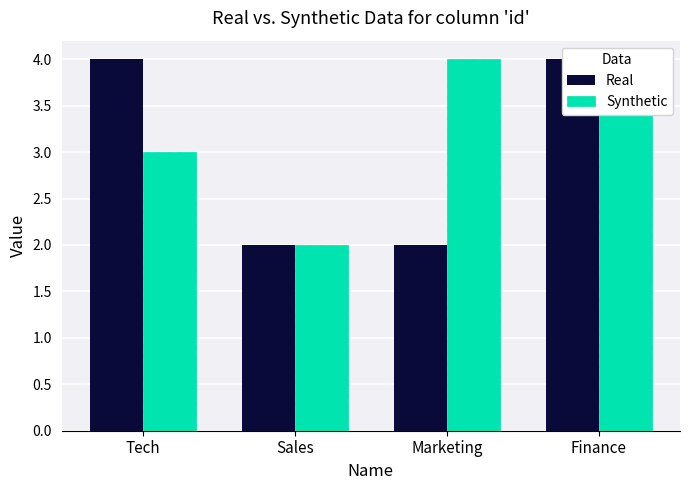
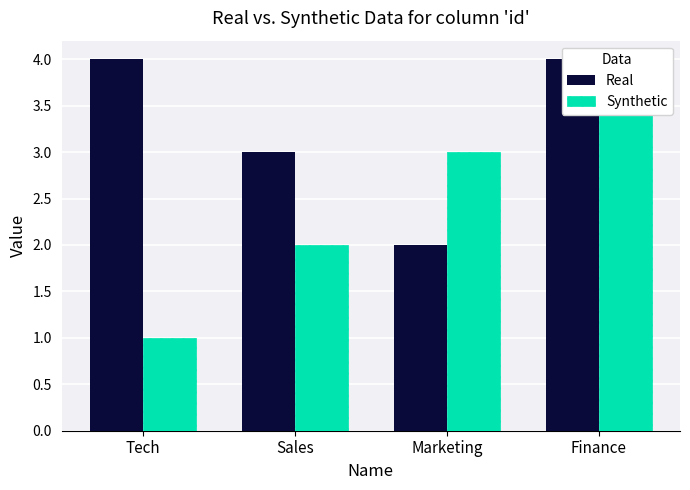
  {
    "Real": {
      "Tech": 4,
-     "Sales": 2,
+     "Sales": 3,
      "Marketing": 2
    },
    "Synthetic": {
-     "Tech": 3,
+     "Tech": 1,
      "Sales": 2,
-     "Marketing": 4
+     "Marketing": 3
    }
  }
